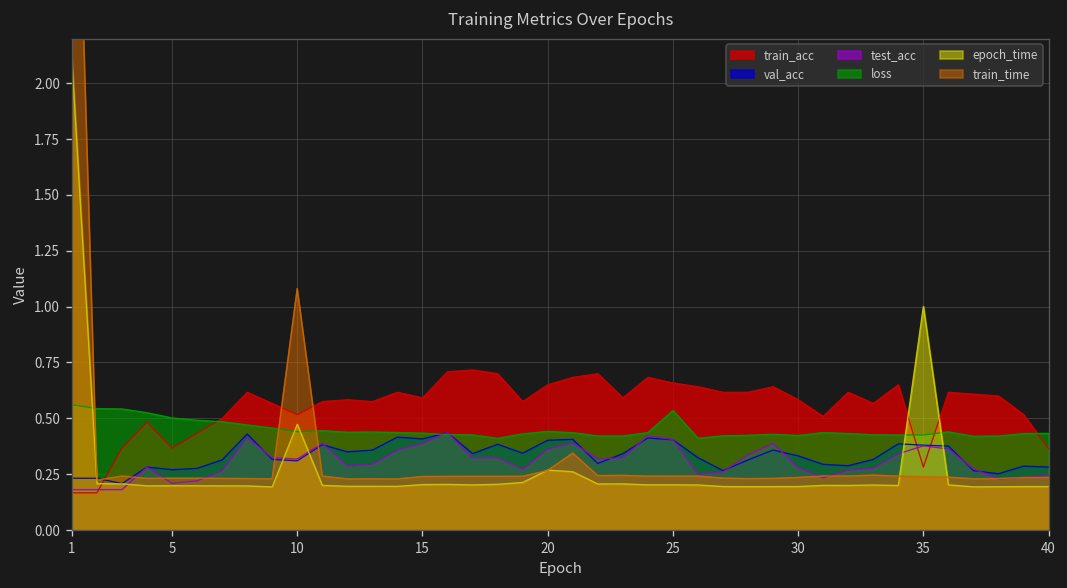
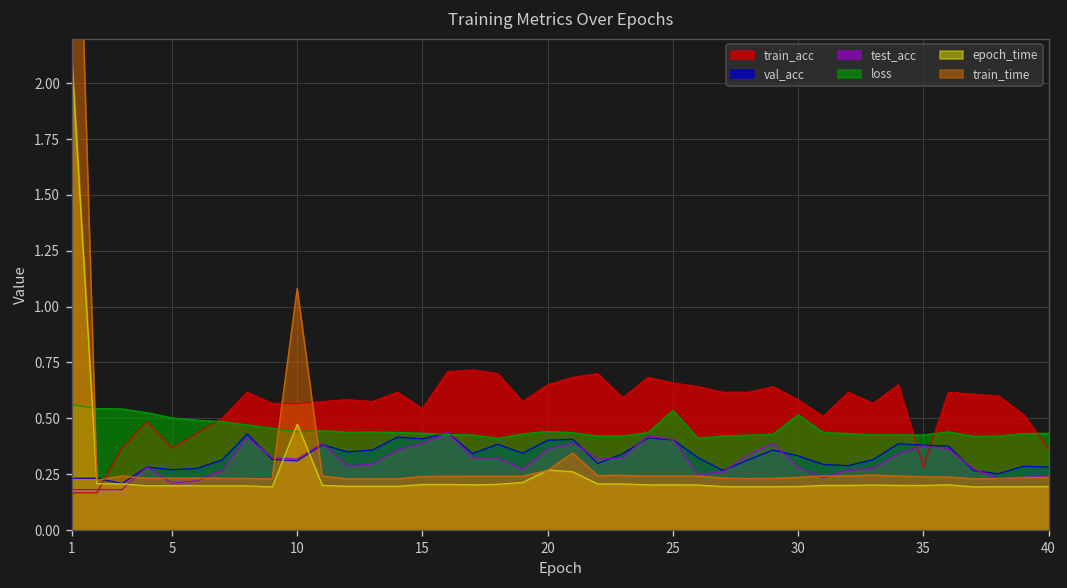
  {
    "train_acc": {
      "1": 0.17,
      "5": 0.37,
-     "10": 0.52,
-     "15": 0.59,
+     "10": 0.57,
+     "15": 0.54,
      "20": 0.65,
      "25": 0.66,
      "30": 0.58,
      "35": 0.28,
      "40": 0.36
    },
    "val_acc": {
      "1": 0.23,
      "5": 0.27,
      "15": 0.41,
      "20": 0.40,
      "30": 0.33,
      "40": 0.28
    },
    "test_acc": {
      "1": 0.18,
      "15": 0.39,
      "20": 0.36,
      "30": 0.28
    },
    "loss": {
      "1": 0.56,
      "5": 0.50,
      "10": 0.44,
      "15": 0.43,
      "20": 0.44,
      "25": 0.54,
-     "30": 0.42,
+     "30": 0.52,
      "35": 0.43,
      "40": 0.43
    },
    "epoch_time": {
      "1": 2.10,
      "10": 0.47,
      "15": 0.20,
      "25": 0.20,
      "30": 0.19,
-     "35": 1.00,
+     "35": 0.20,
      "40": 0.19
    },
    "train_time": {
      "5": 0.23,
      "10": 1.08,
      "15": 0.24,
      "25": 0.24,
      "30": 0.24,
      "35": 0.24
    }
  }
